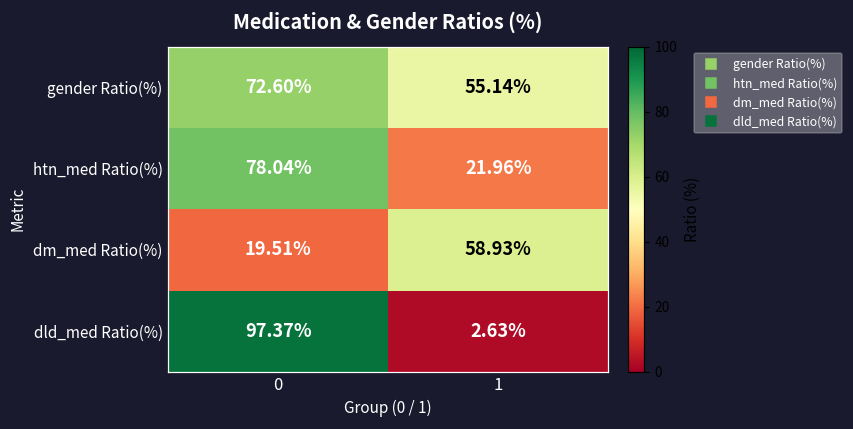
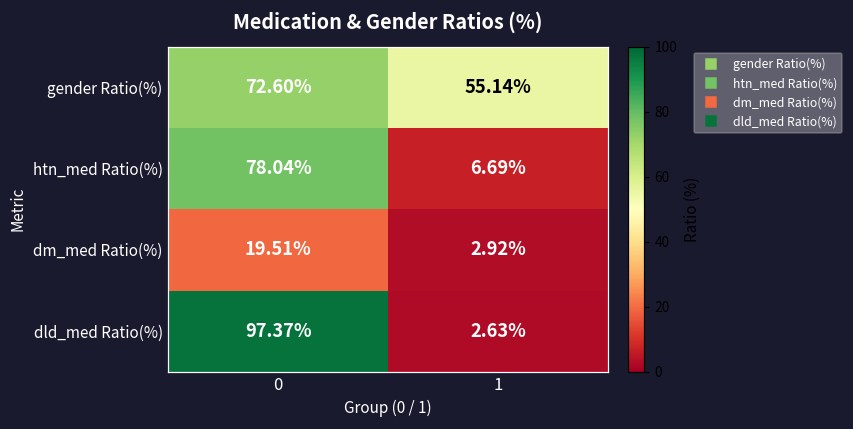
  {
    "gender Ratio(%)": {
      "0": "72.60%",
      "1": "55.14%"
    },
    "htn_med Ratio(%)": {
      "0": "78.04%",
-     "1": "21.96%"
+     "1": "6.69%"
    },
    "dm_med Ratio(%)": {
      "0": "19.51%",
-     "1": "58.93%"
+     "1": "2.92%"
    },
    "dld_med Ratio(%)": {
      "0": "97.37%",
      "1": "2.63%"
    }
  }
